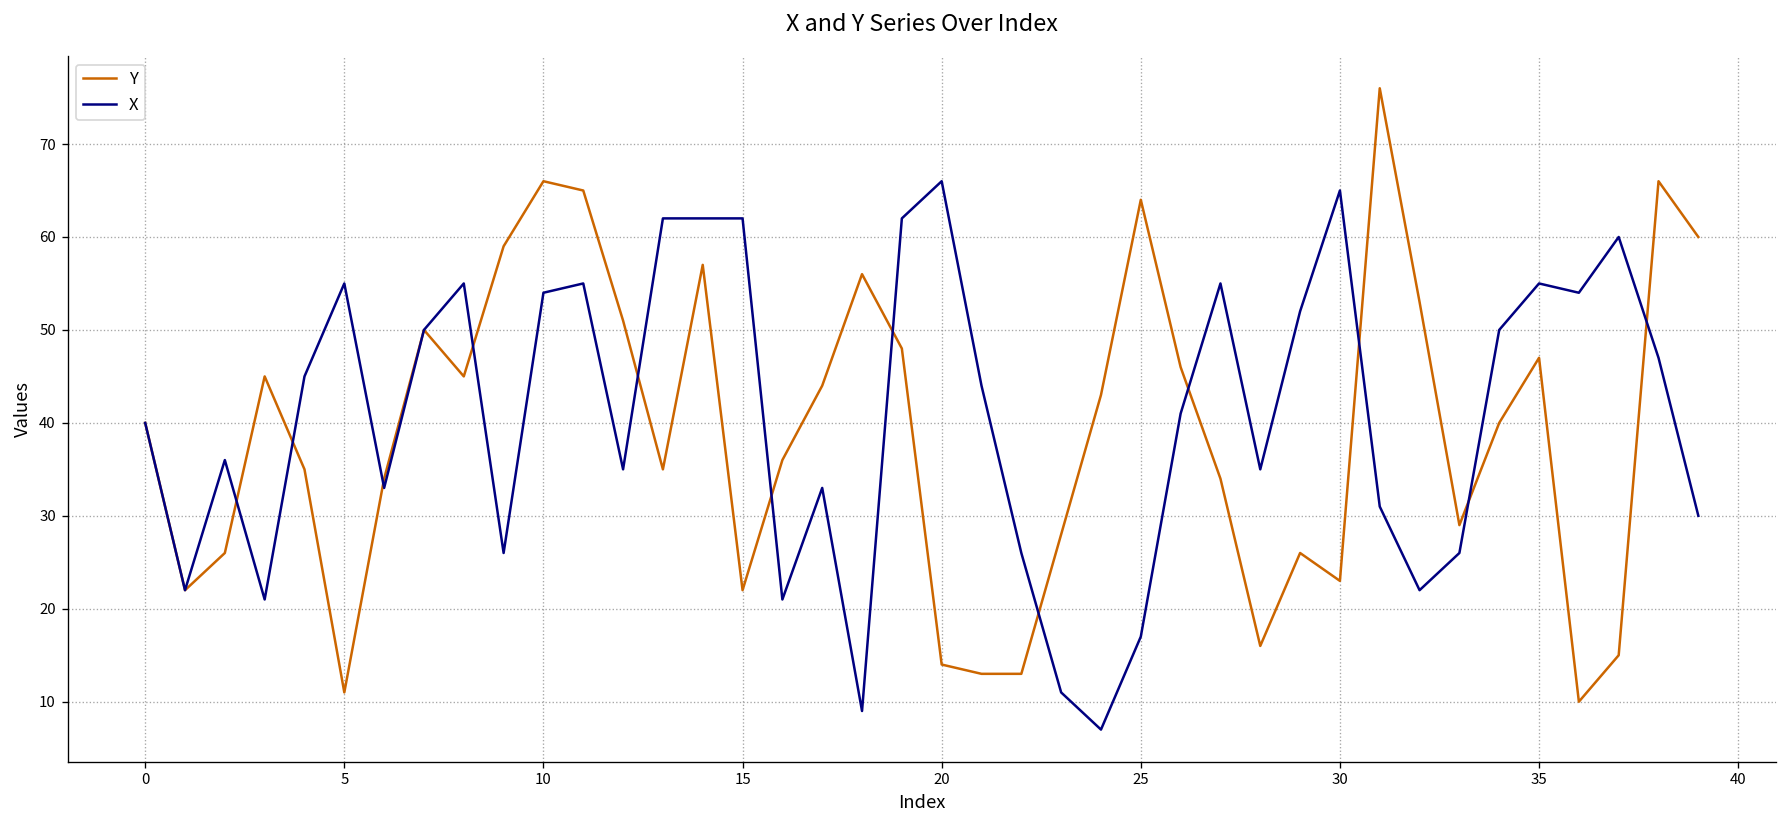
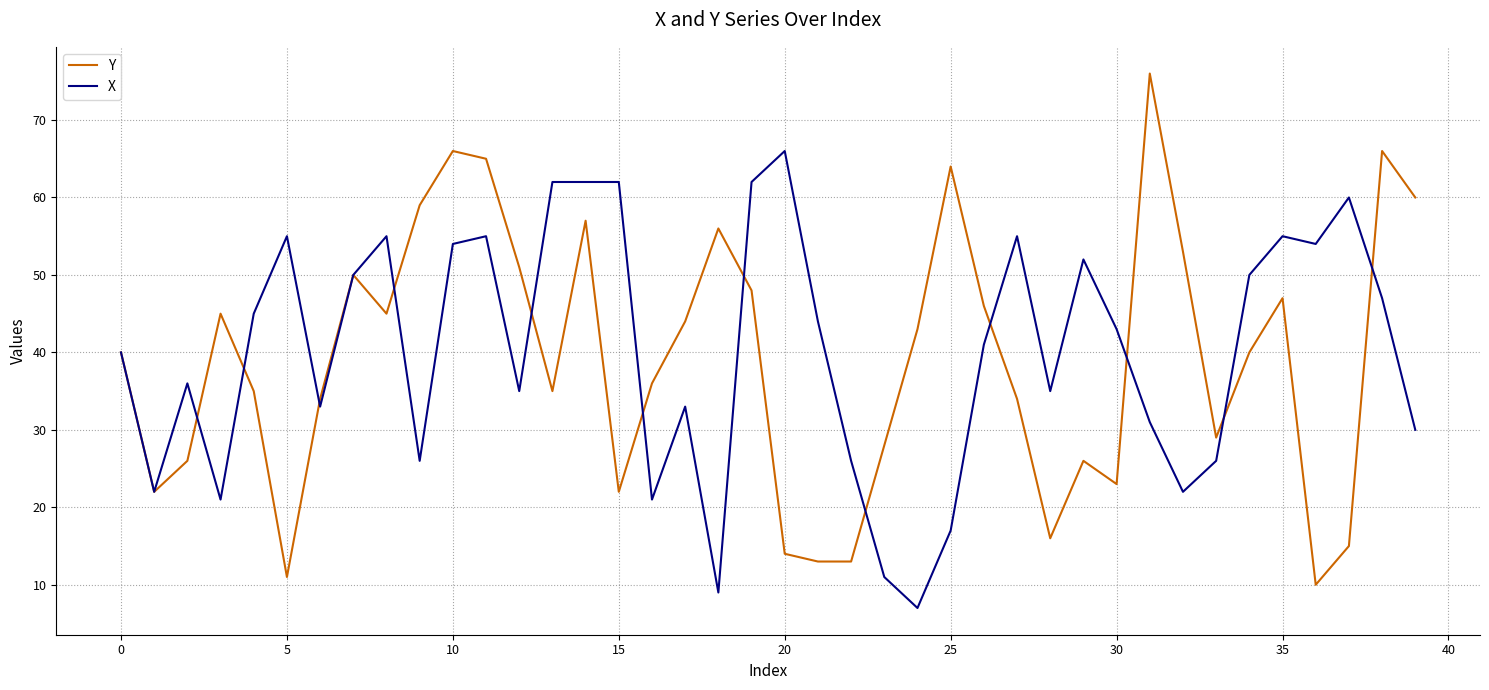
  {
    "Y": {
      "5": 11,
      "10": 66,
      "15": 22,
      "20": 14,
      "25": 64,
      "30": 23,
      "35": 47
    },
    "X": {
      "5": 55,
      "10": 54,
      "15": 62,
      "20": 66,
      "25": 17,
-     "30": 65,
+     "30": 43,
      "35": 55
    }
  }
